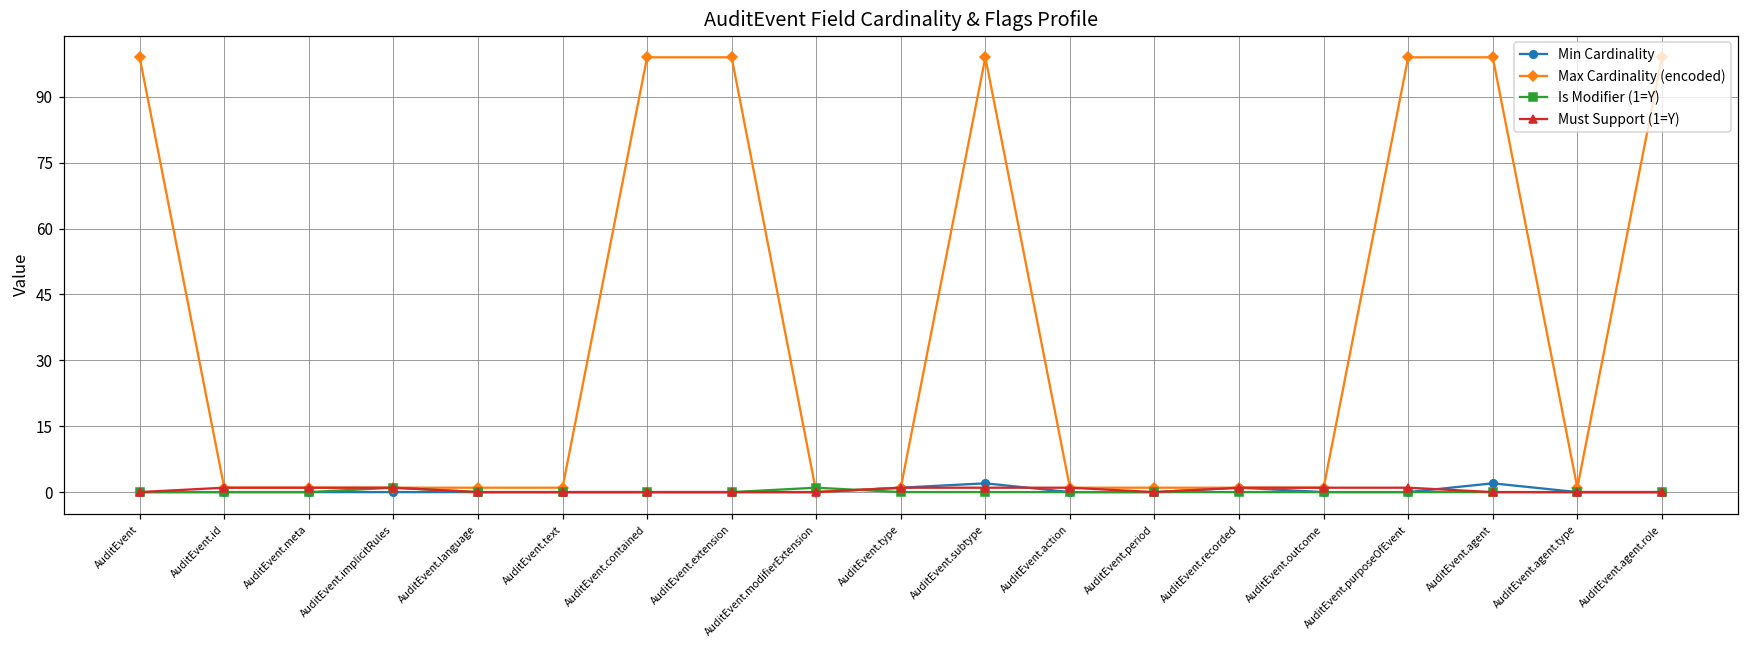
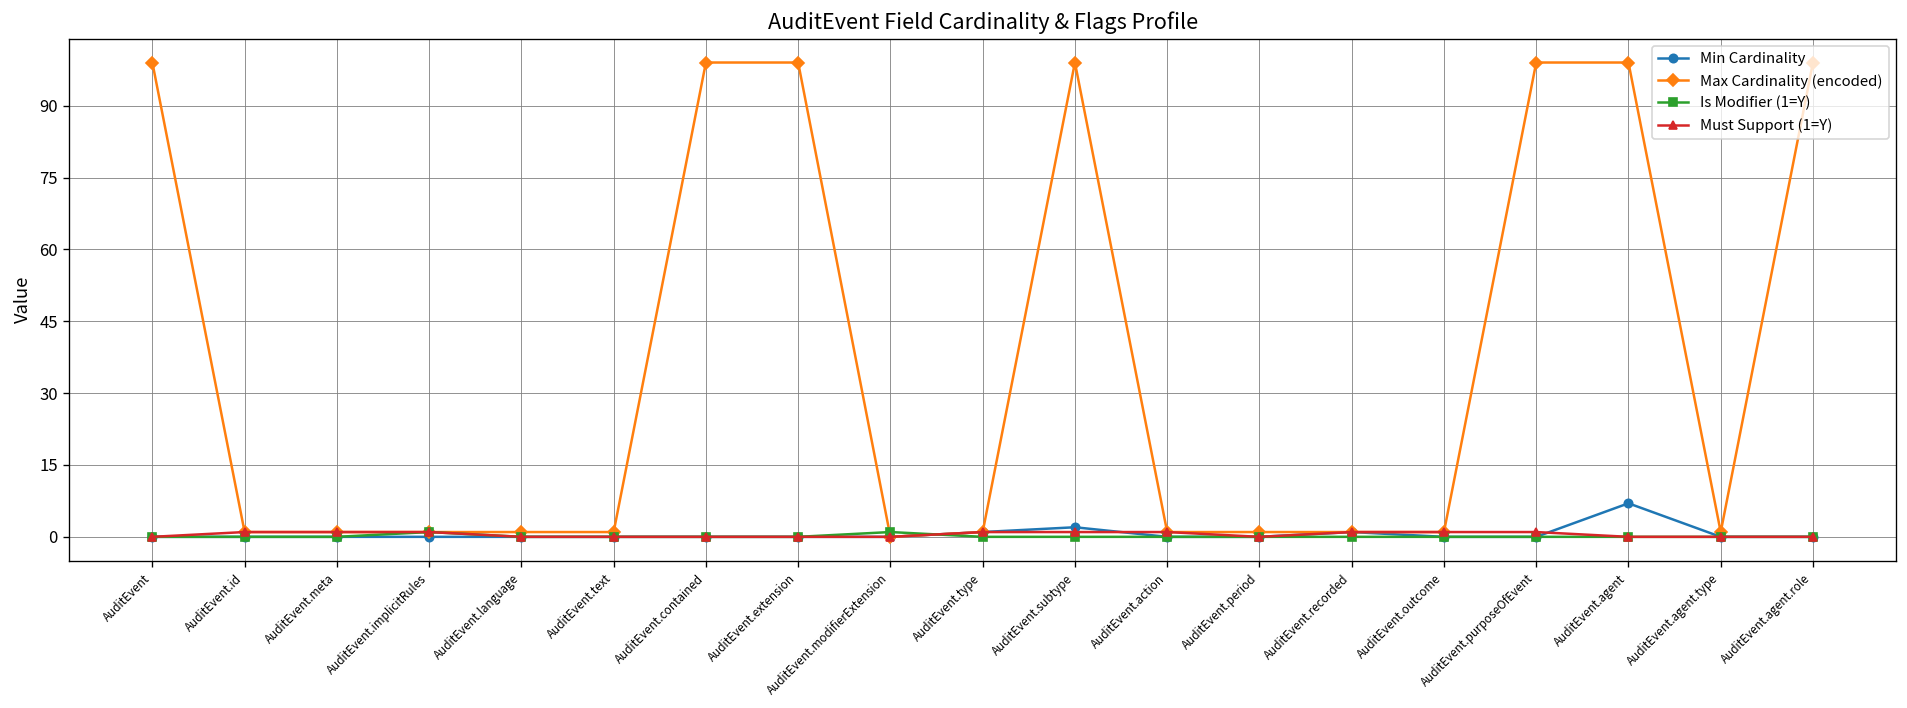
  {
    "Min Cardinality": {
      "AuditEvent.implicitRules": 0,
      "AuditEvent.subtype": 2,
-     "AuditEvent.agent": 2
+     "AuditEvent.agent": 7
    },
    "Max Cardinality (encoded)": {
      "AuditEvent": 99,
      "AuditEvent.language": 1,
      "AuditEvent.text": 1,
      "AuditEvent.contained": 99,
      "AuditEvent.extension": 99,
      "AuditEvent.subtype": 99,
      "AuditEvent.period": 1,
      "AuditEvent.purposeOfEvent": 99,
      "AuditEvent.agent": 99,
      "AuditEvent.agent.type": 1
    },
    "Is Modifier (1=Y)": {
      "AuditEvent.modifierExtension": 1,
      "AuditEvent.type": 0,
      "AuditEvent.subtype": 0,
      "AuditEvent.recorded": 0
    },
    "Must Support (1=Y)": {
      "AuditEvent.subtype": 1,
      "AuditEvent.purposeOfEvent": 1
    }
  }
